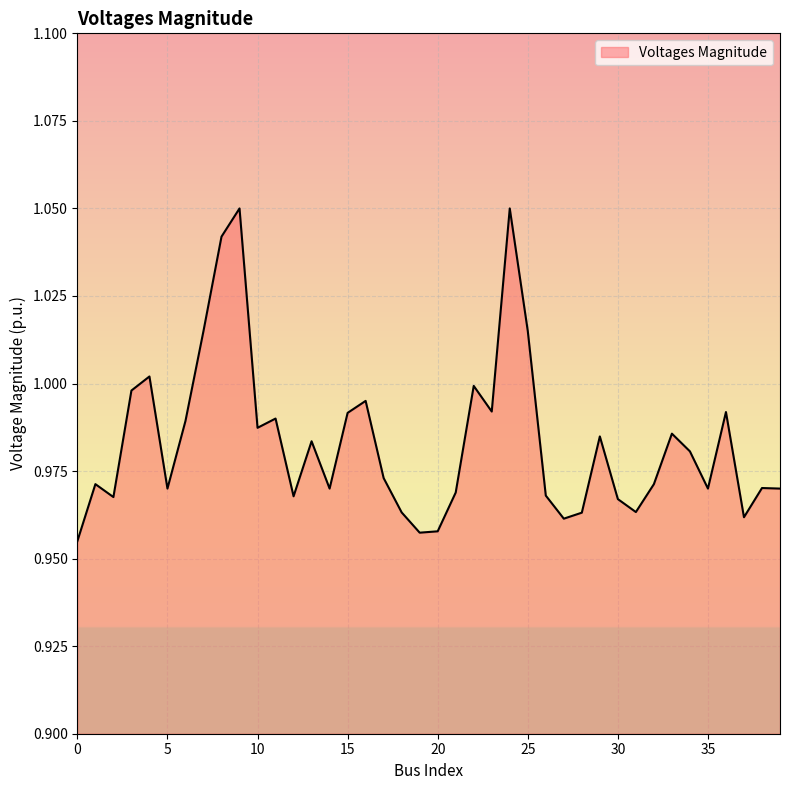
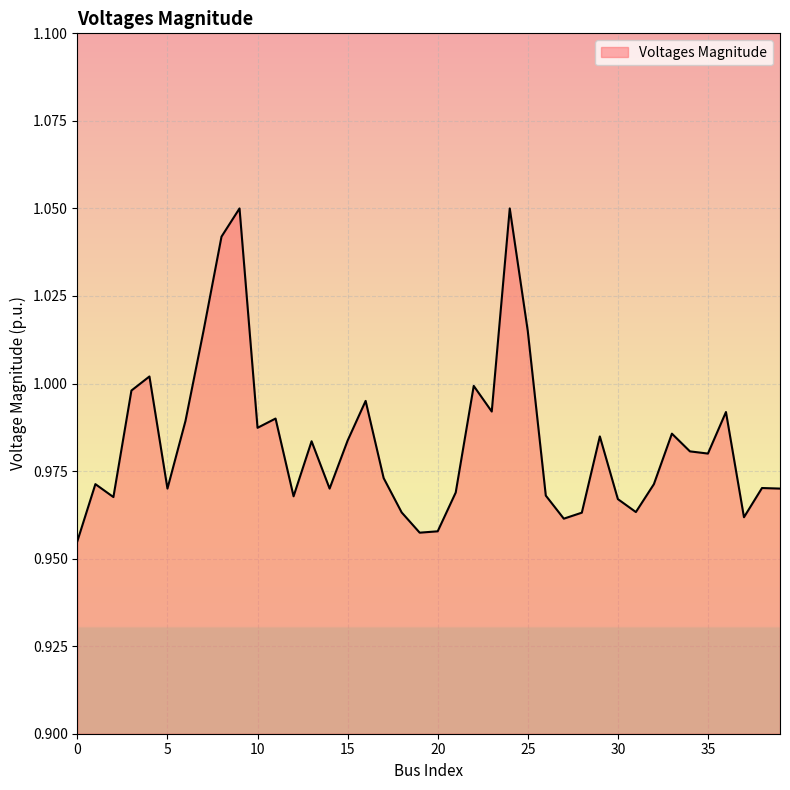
  {
    "0": 0.955,
    "5": 0.970,
    "10": 0.987,
-   "15": 0.992,
+   "15": 0.984,
    "20": 0.958,
    "25": 1.015,
    "30": 0.967,
-   "35": 0.97
+   "35": 0.98
  }
